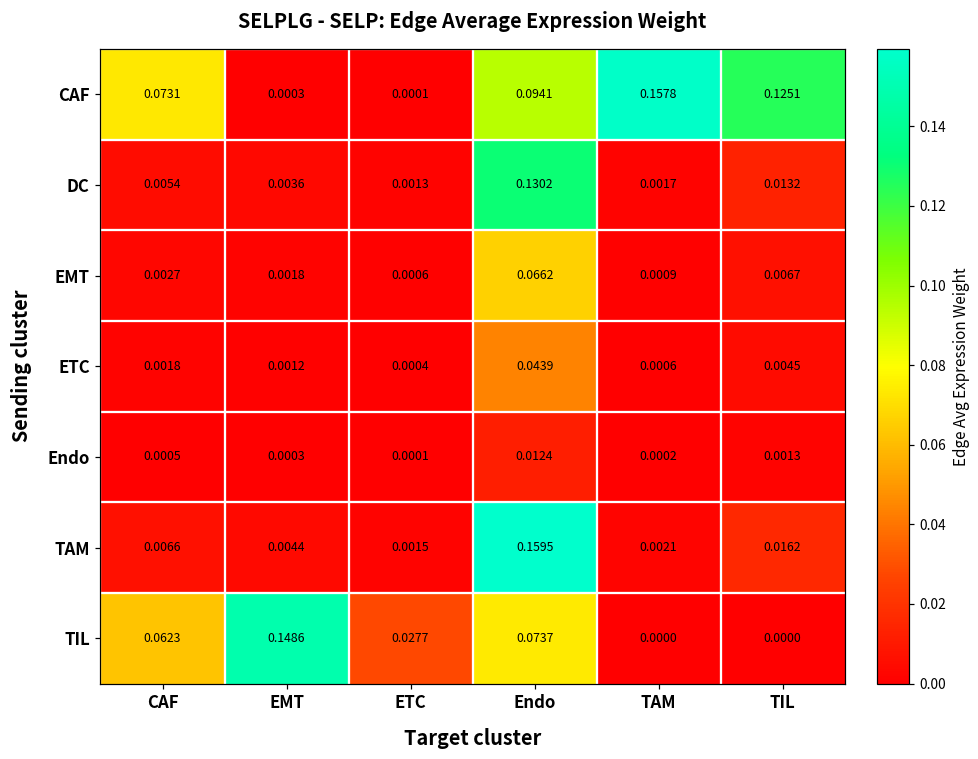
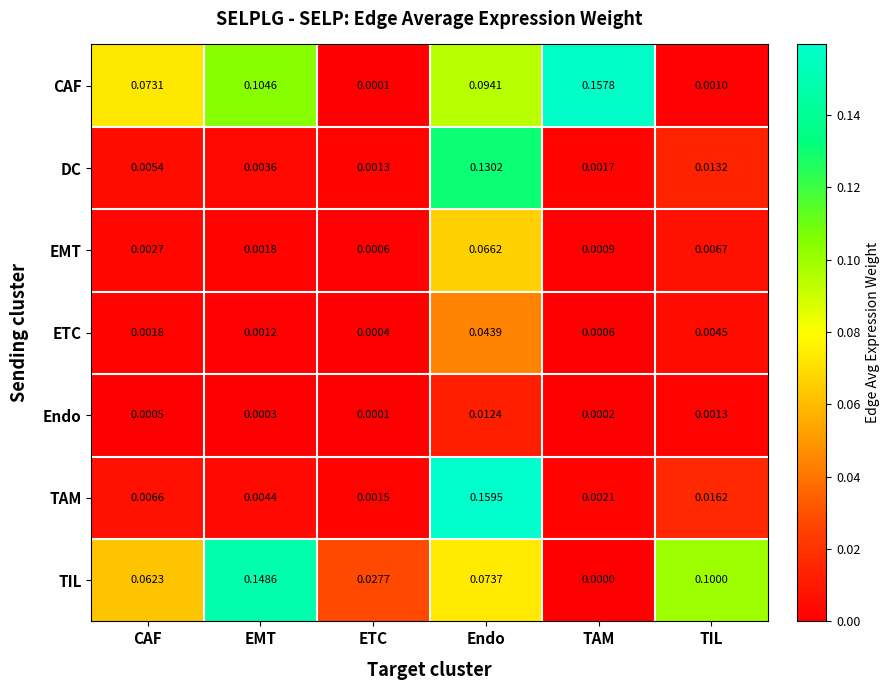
  {
    "CAF": {
      "CAF": 0.0731,
-     "EMT": 0.0003,
+     "EMT": 0.1046,
      "ETC": 0.0001,
      "Endo": 0.0941,
      "TAM": 0.1578,
-     "TIL": 0.1251
+     "TIL": 0.0010
    },
    "DC": {
      "CAF": 0.0054,
      "EMT": 0.0036,
      "ETC": 0.0013,
      "Endo": 0.1302,
      "TAM": 0.0017,
      "TIL": 0.0132
    },
    "EMT": {
      "CAF": 0.0027,
      "EMT": 0.0018,
      "ETC": 0.0006,
      "Endo": 0.0662,
      "TAM": 0.0009,
      "TIL": 0.0067
    },
    "ETC": {
      "CAF": 0.0018,
      "EMT": 0.0012,
      "ETC": 0.0004,
      "Endo": 0.0439,
      "TAM": 0.0006,
      "TIL": 0.0045
    },
    "Endo": {
      "CAF": 0.0005,
      "EMT": 0.0003,
      "ETC": 0.0001,
      "Endo": 0.0124,
      "TAM": 0.0002,
      "TIL": 0.0013
    },
    "TAM": {
      "CAF": 0.0066,
      "EMT": 0.0044,
      "ETC": 0.0015,
      "Endo": 0.1595,
      "TAM": 0.0021,
      "TIL": 0.0162
    },
    "TIL": {
      "CAF": 0.0623,
      "EMT": 0.1486,
      "ETC": 0.0277,
      "Endo": 0.0737,
      "TAM": 0.0000,
-     "TIL": 0.0000
+     "TIL": 0.1000
    }
  }
